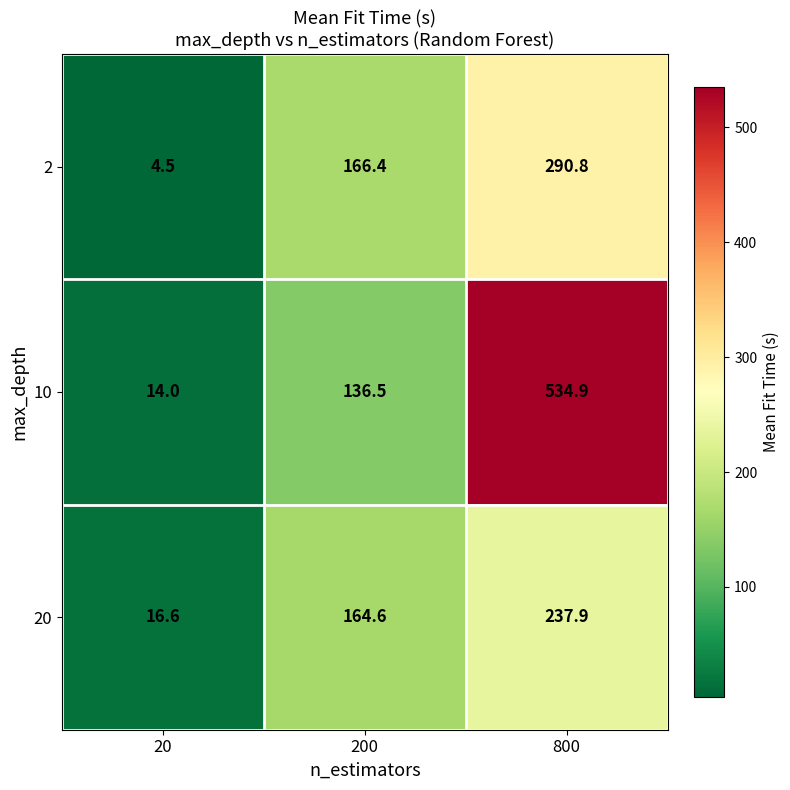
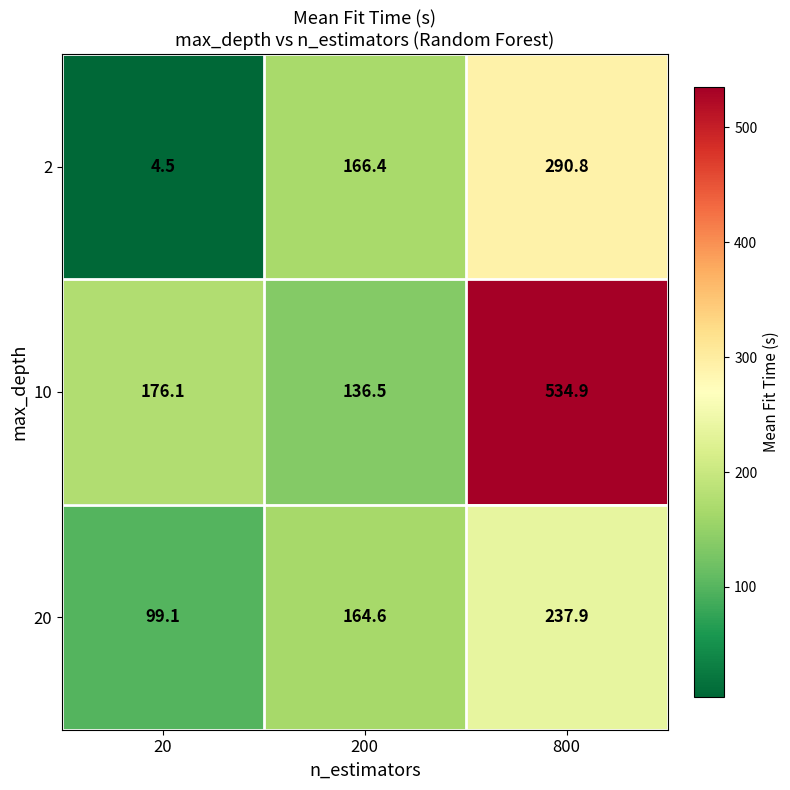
  {
    "2": {
      "20": 4.5,
      "200": 166.4,
      "800": 290.8
    },
    "10": {
-     "20": 14.0,
+     "20": 176.1,
      "200": 136.5,
      "800": 534.9
    },
    "20": {
-     "20": 16.6,
+     "20": 99.1,
      "200": 164.6,
      "800": 237.9
    }
  }
